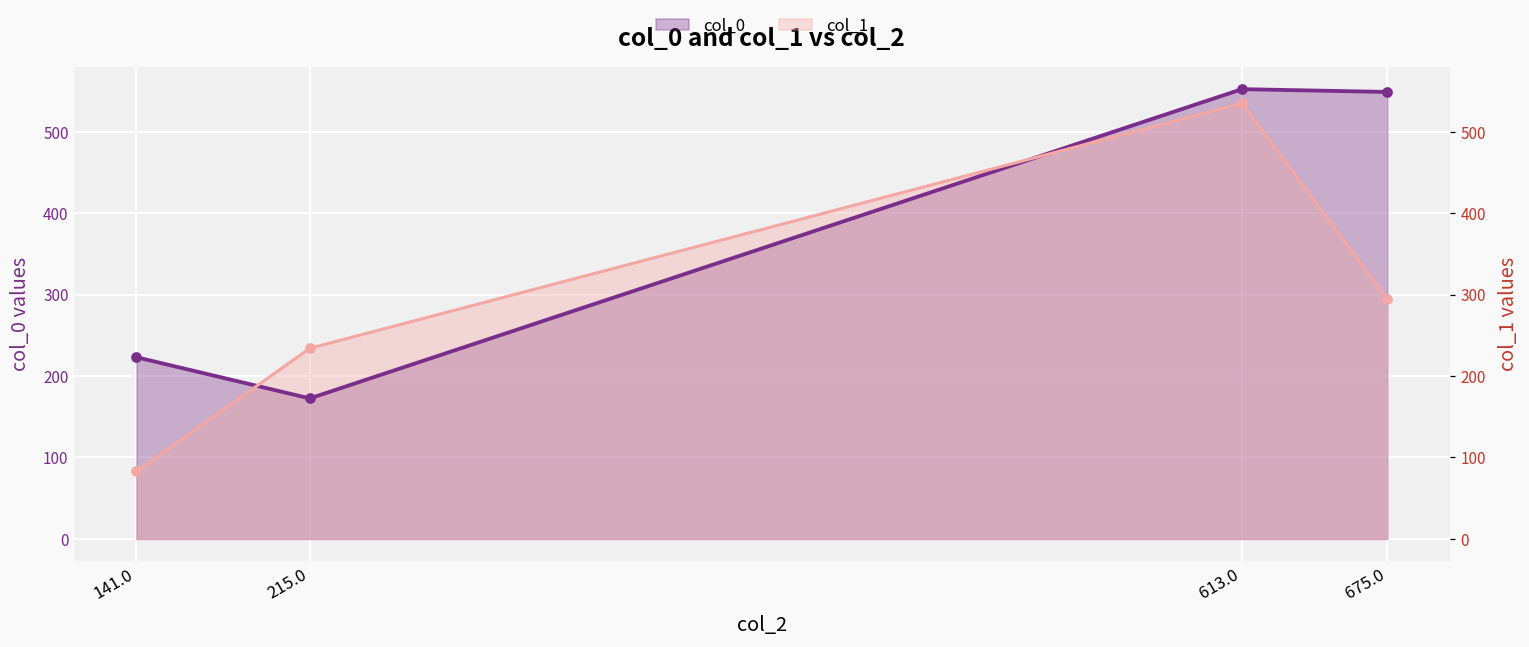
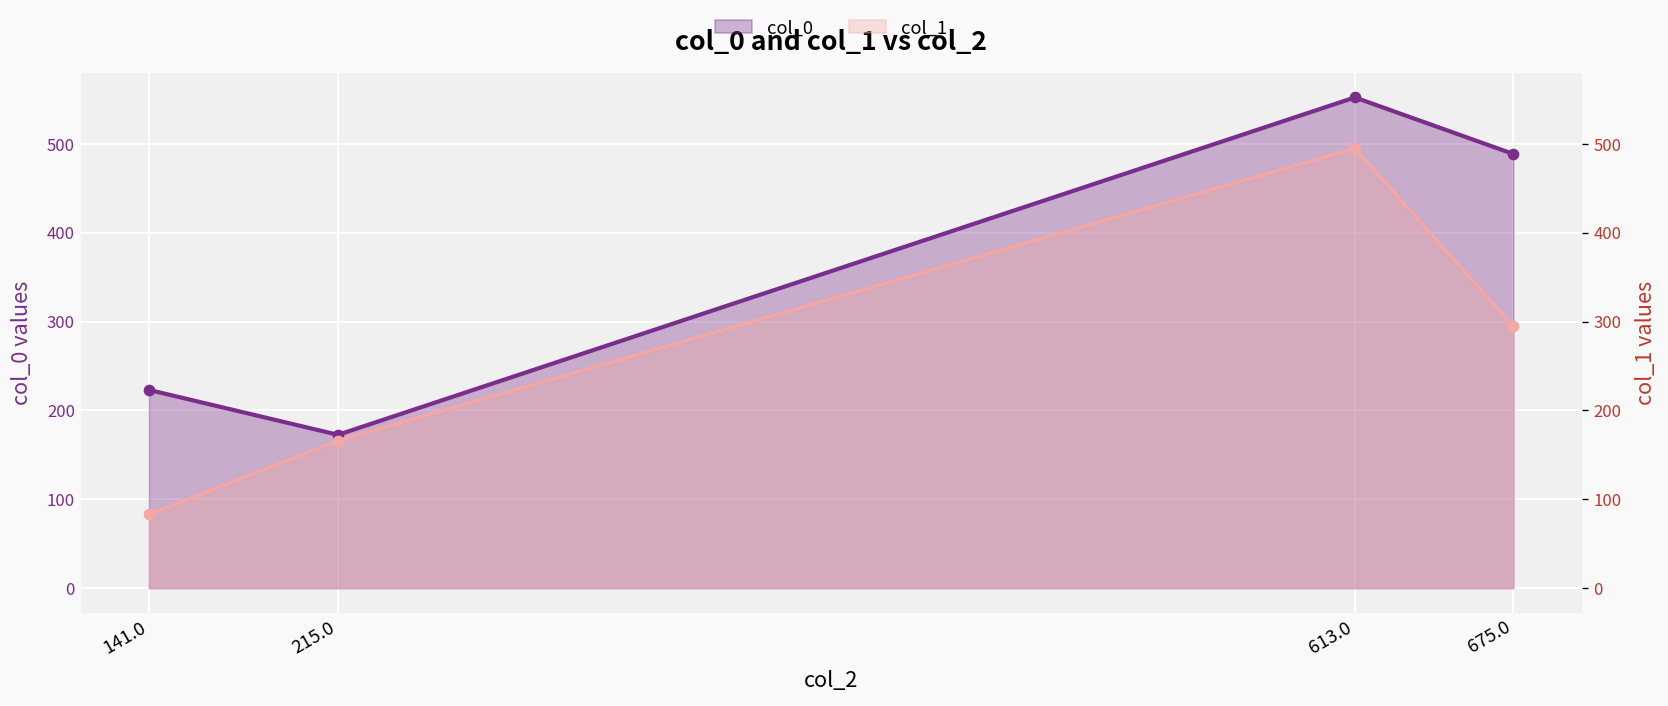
  {
    "col_0": {
      "141.0": 220,
      "215.0": 170,
      "613.0": 550,
-     "675.0": 550
+     "675.0": 490
    },
    "col_1": {
      "141.0": 80,
-     "215.0": 230,
-     "613.0": 540,
+     "215.0": 170,
+     "613.0": 500,
      "675.0": 300
    }
  }
